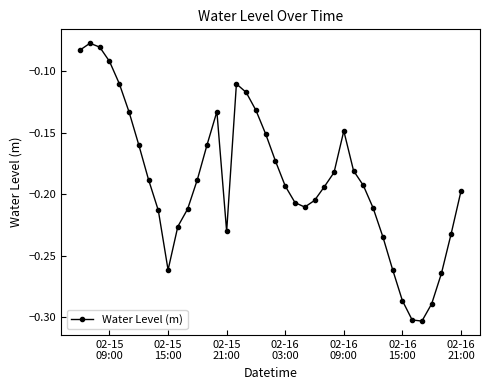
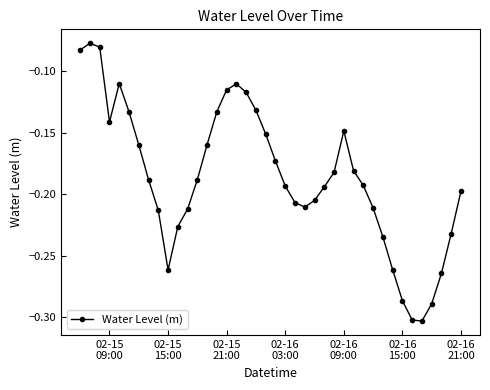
  {
-   "02-15 09:00": -0.092,
+   "02-15 09:00": -0.141,
    "02-15 15:00": -0.261,
-   "02-15 21:00": -0.230,
+   "02-15 21:00": -0.115,
    "02-16 03:00": -0.193,
    "02-16 09:00": -0.148,
    "02-16 15:00": -0.286,
    "02-16 21:00": -0.197
  }
